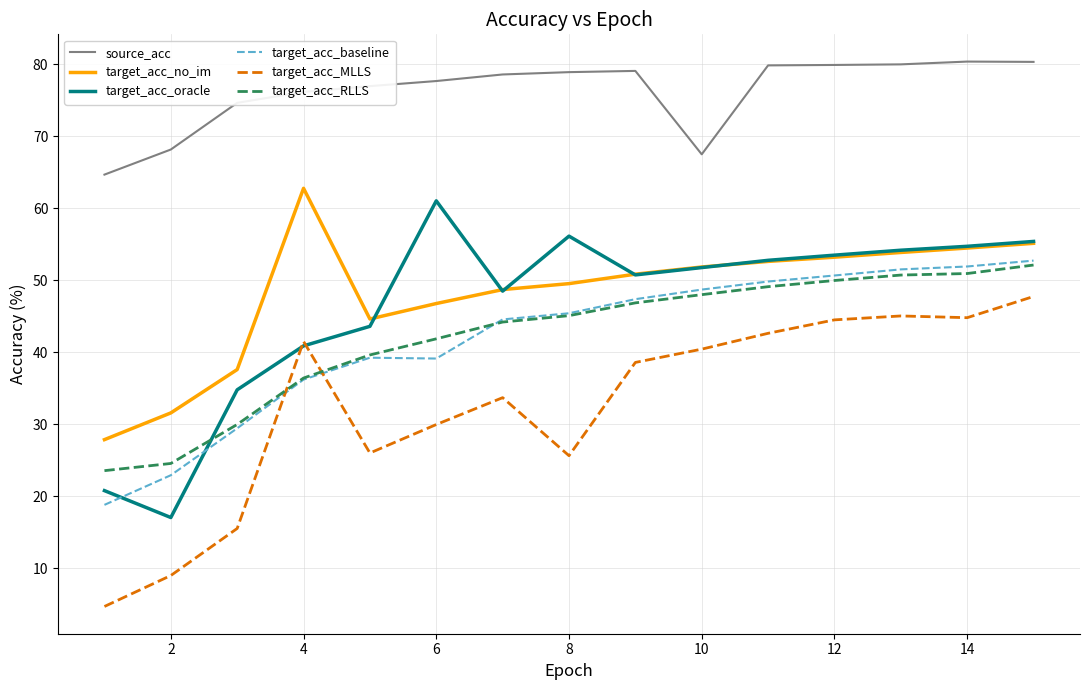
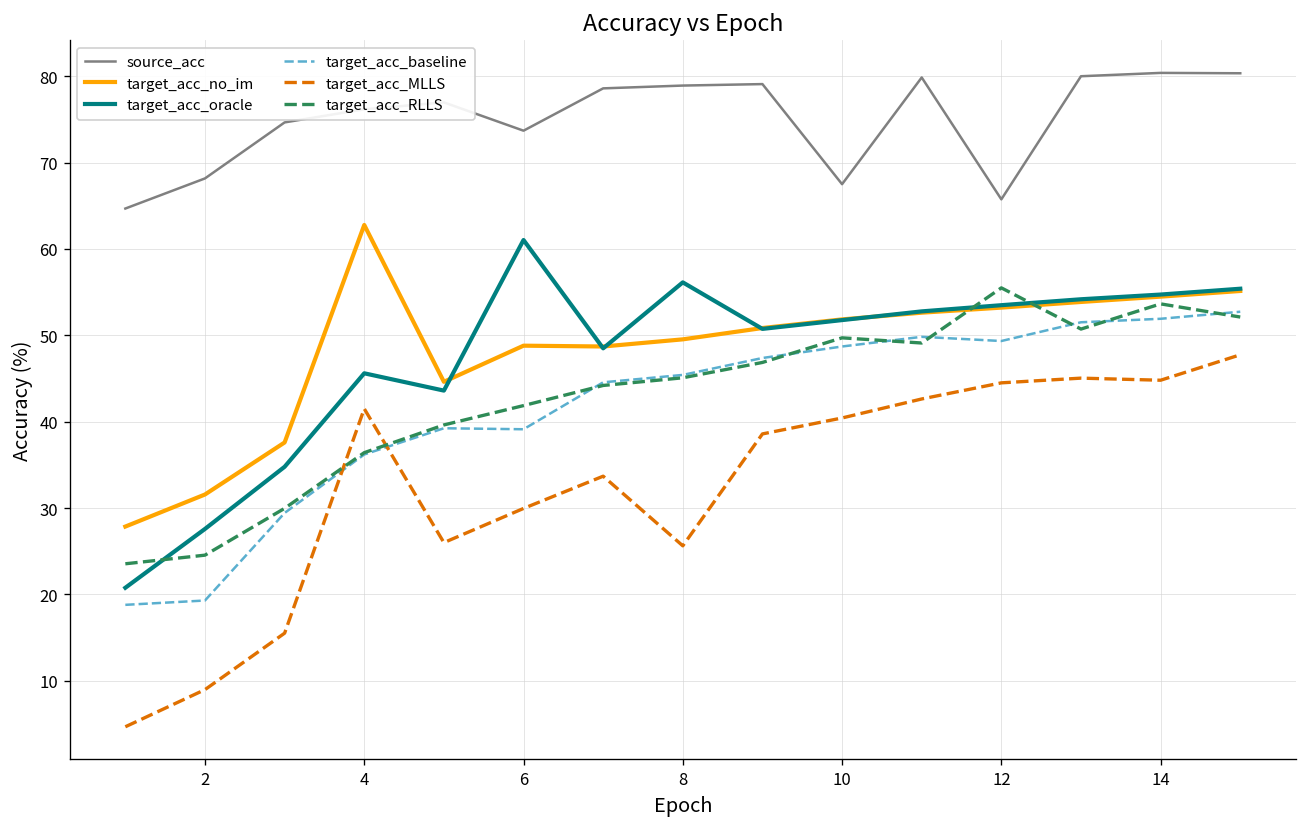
  {
    "source_acc": {
      "2": 68,
-     "6": 78,
+     "6": 74,
      "8": 79,
      "10": 68,
-     "12": 80,
+     "12": 66,
      "14": 80
    },
    "target_acc_no_im": {
      "2": 32,
      "4": 63,
-     "6": 47,
+     "6": 49,
      "8": 50
    },
    "target_acc_oracle": {
-     "2": 17,
-     "4": 41,
+     "2": 28,
+     "4": 46,
      "6": 61,
      "8": 56
    },
    "target_acc_baseline": {
-     "2": 23,
+     "2": 19,
      "6": 39,
      "10": 49,
-     "12": 51,
+     "12": 49,
      "14": 52
    },
    "target_acc_MLLS": {
      "2": 9,
      "4": 42,
      "6": 30,
      "8": 26,
      "10": 40,
      "12": 45,
      "14": 45
    },
    "target_acc_RLLS": {
      "2": 25,
      "6": 42,
-     "10": 48,
-     "12": 50,
-     "14": 51
+     "10": 50,
+     "12": 55,
+     "14": 54
    }
  }
